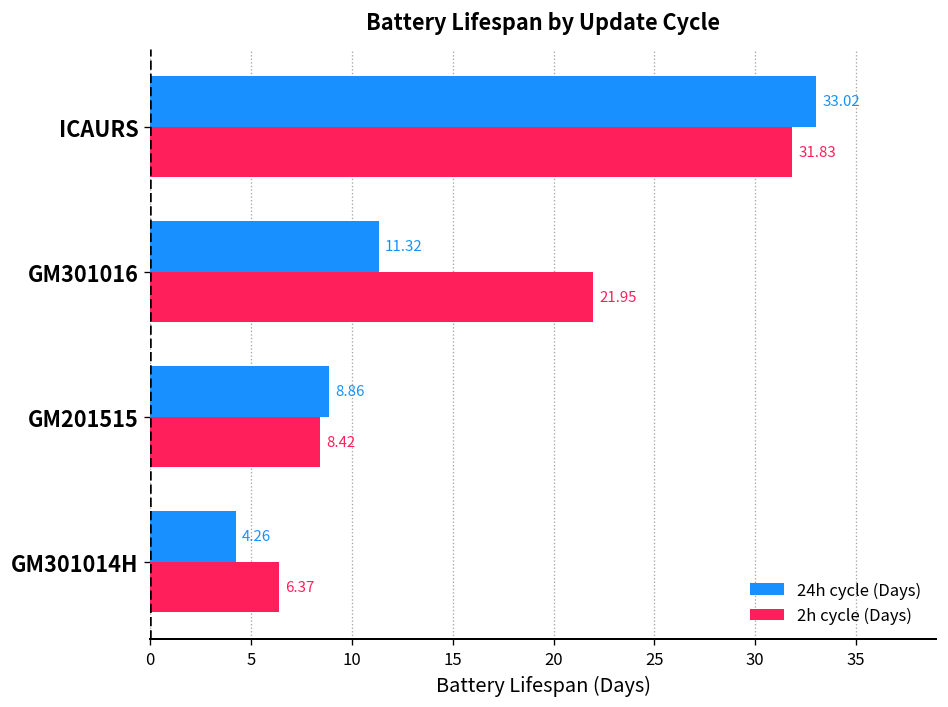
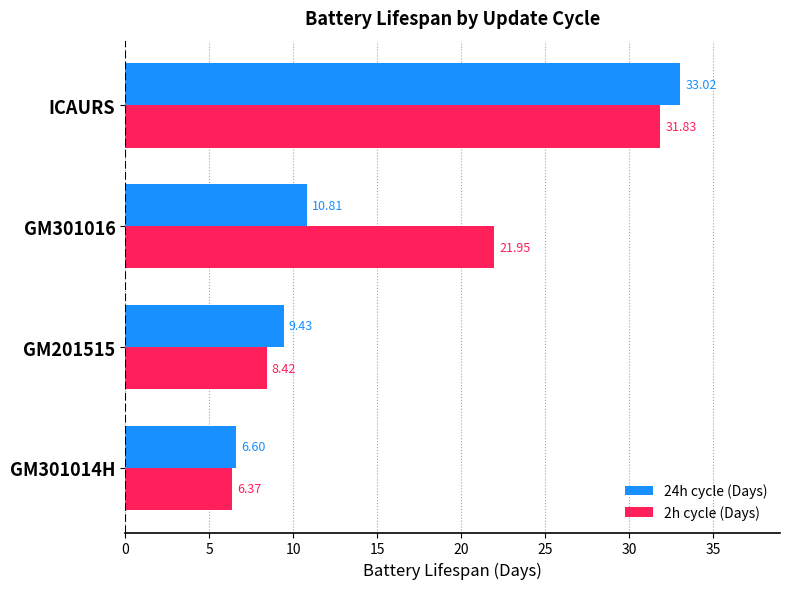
  {
    "24h cycle (Days)": {
      "ICAURS": 33.02,
-     "GM301016": 11.32,
-     "GM201515": 8.86,
-     "GM301014H": 4.26
+     "GM301016": 10.81,
+     "GM201515": 9.43,
+     "GM301014H": 6.60
    },
    "2h cycle (Days)": {
      "ICAURS": 31.83,
      "GM301016": 21.95,
      "GM201515": 8.42,
      "GM301014H": 6.37
    }
  }
